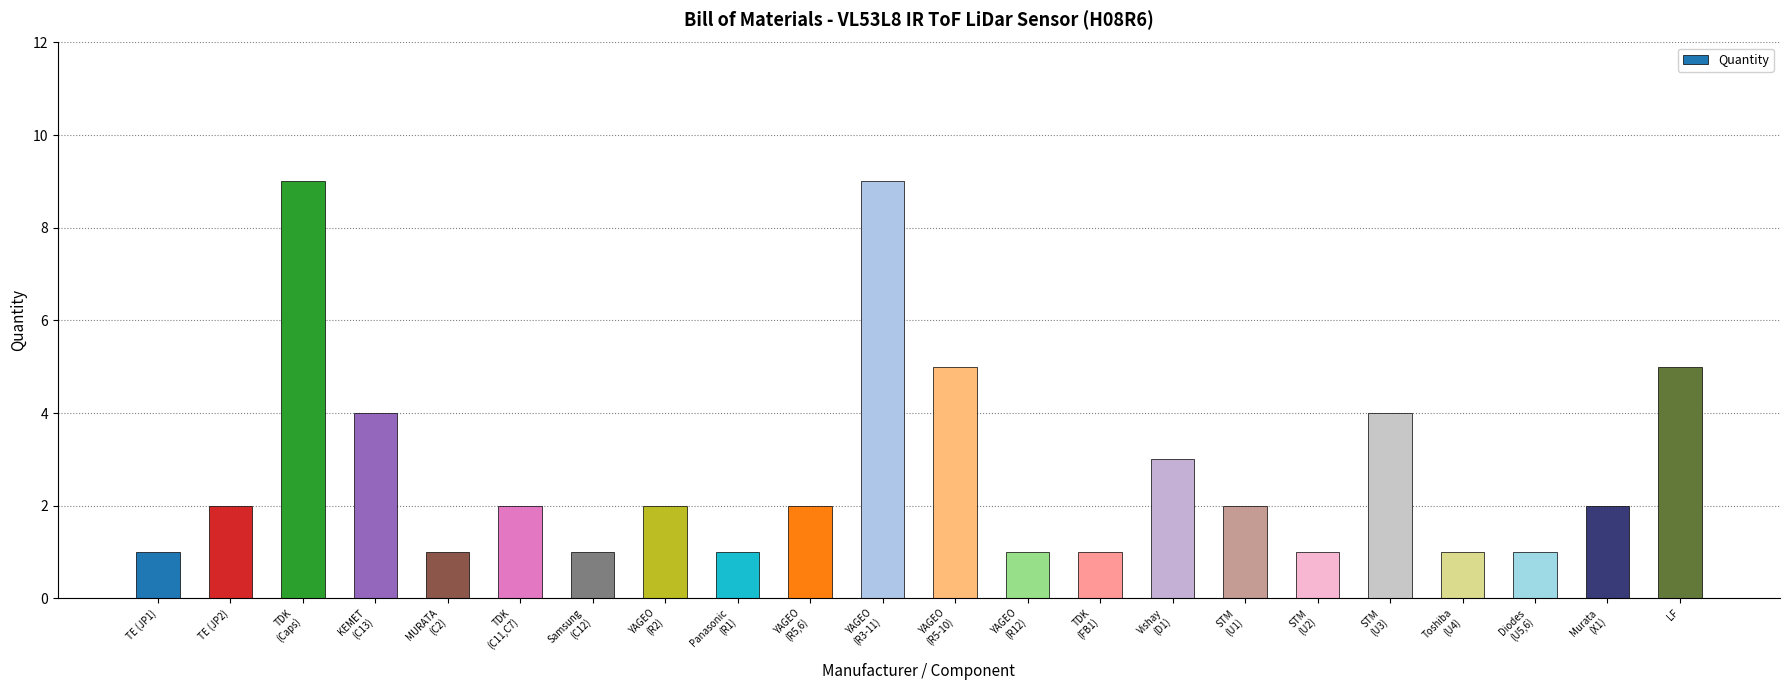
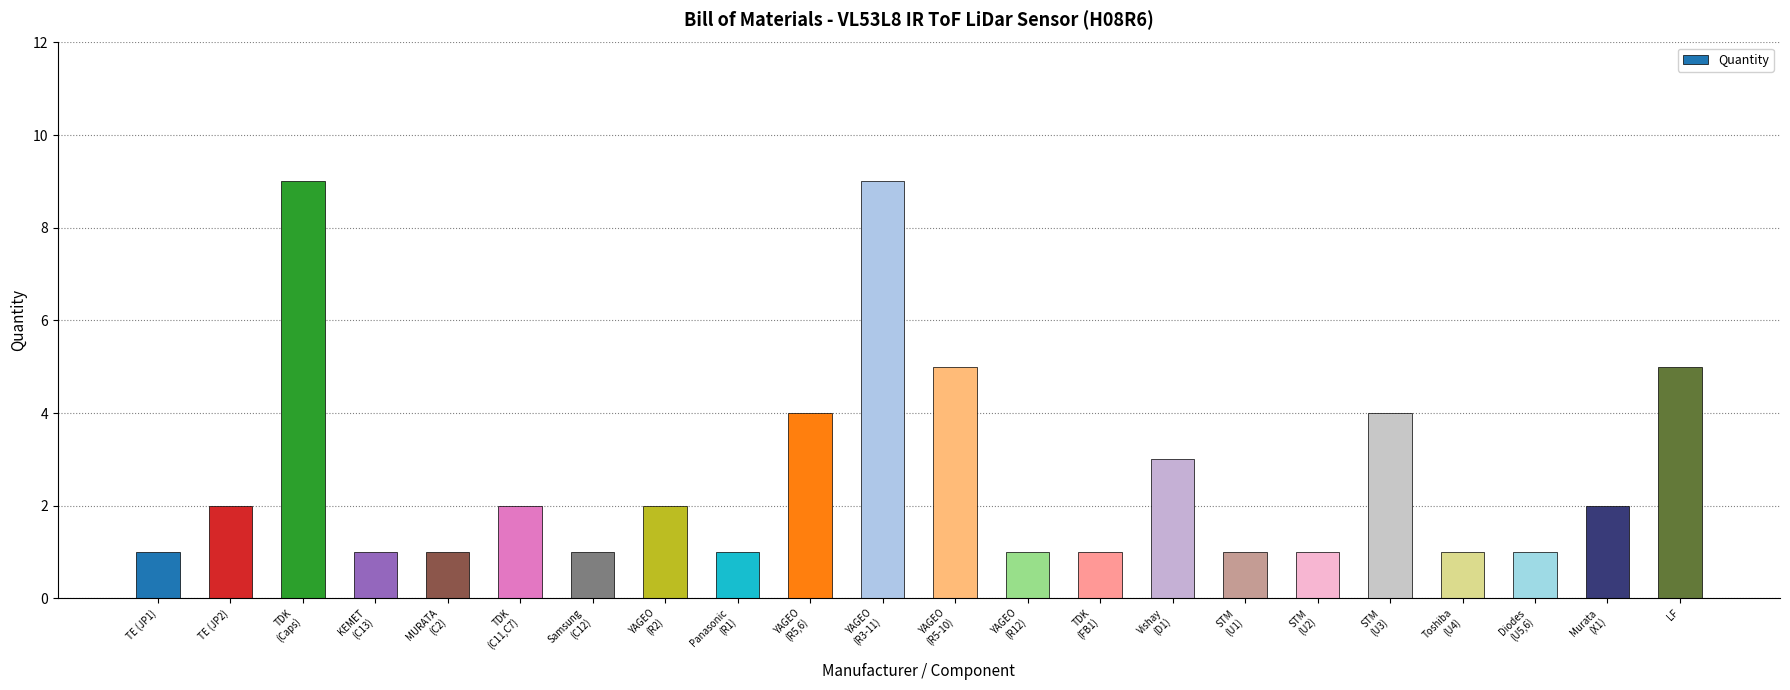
  {
    "TE (JP1)": 1,
    "TE (JP2)": 2,
    "TDK (Caps)": 9,
-   "KEMET (C13)": 4,
+   "KEMET (C13)": 1,
    "MURATA (C2)": 1,
    "TDK (C11,C7)": 2,
    "Samsung (C12)": 1,
    "YAGEO (R2)": 2,
    "Panasonic (R1)": 1,
-   "YAGEO (R5,6)": 2,
+   "YAGEO (R5,6)": 4,
    "YAGEO (R3-11)": 9,
    "YAGEO (R5-10)": 5,
    "YAGEO (R12)": 1,
    "TDK (FB1)": 1,
    "Vishay (D1)": 3,
-   "STM (U1)": 2,
+   "STM (U1)": 1,
    "STM (U2)": 1,
    "STM (U3)": 4,
    "Toshiba (U4)": 1,
    "Diodes (U5,6)": 1,
    "Murata (X1)": 2,
    "LF": 5
  }
